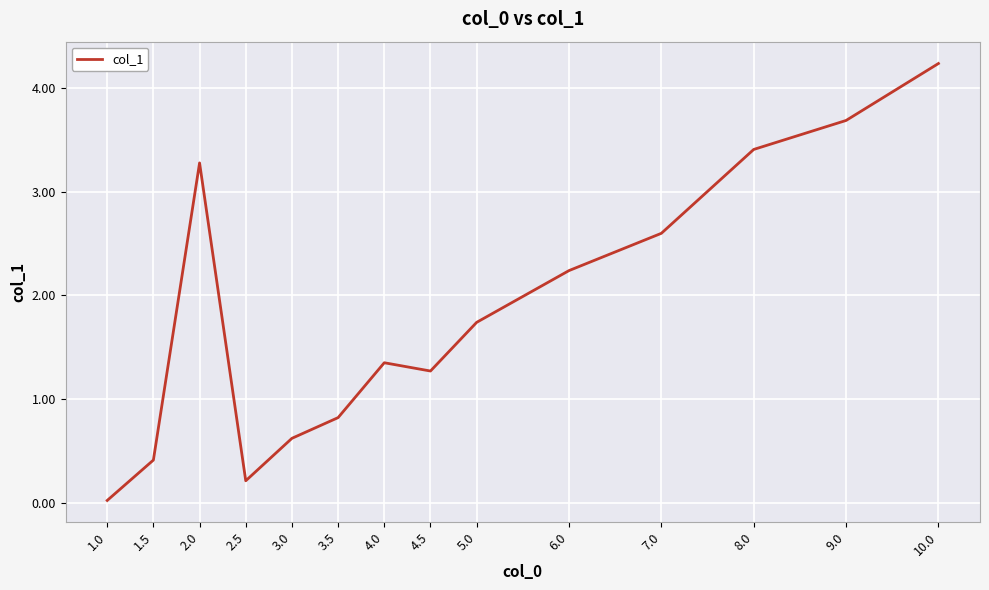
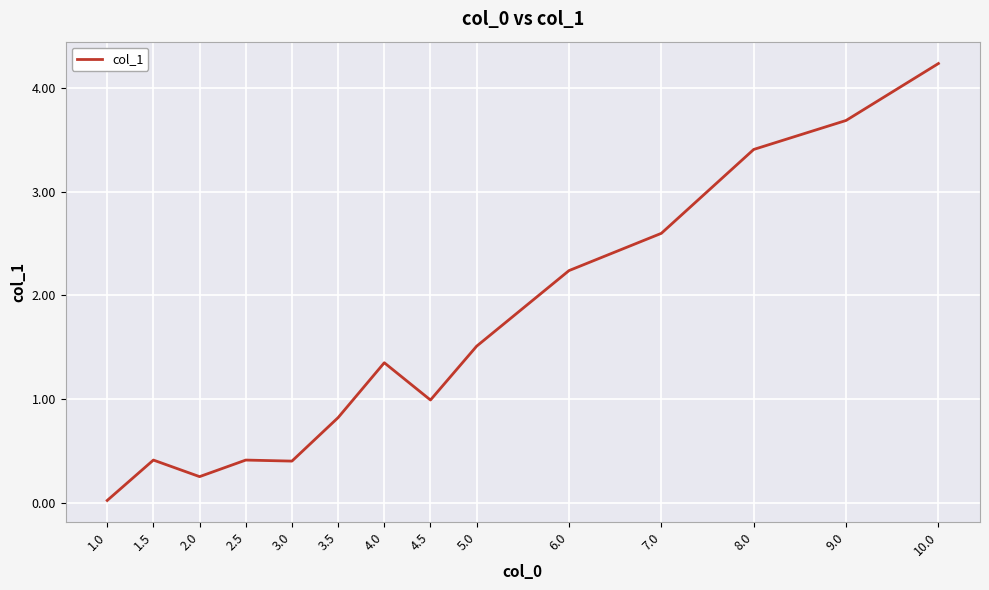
  {
    "1.0": 0.02,
    "1.5": 0.41,
-   "2.0": 3.28,
-   "2.5": 0.21,
-   "3.0": 0.62,
+   "2.0": 0.25,
+   "2.5": 0.41,
+   "3.0": 0.40,
    "3.5": 0.82,
    "4.0": 1.35,
-   "4.5": 1.27,
-   "5.0": 1.74,
+   "4.5": 0.99,
+   "5.0": 1.51,
    "6.0": 2.24,
    "7.0": 2.60,
    "8.0": 3.41,
    "9.0": 3.69,
    "10.0": 4.24
  }
